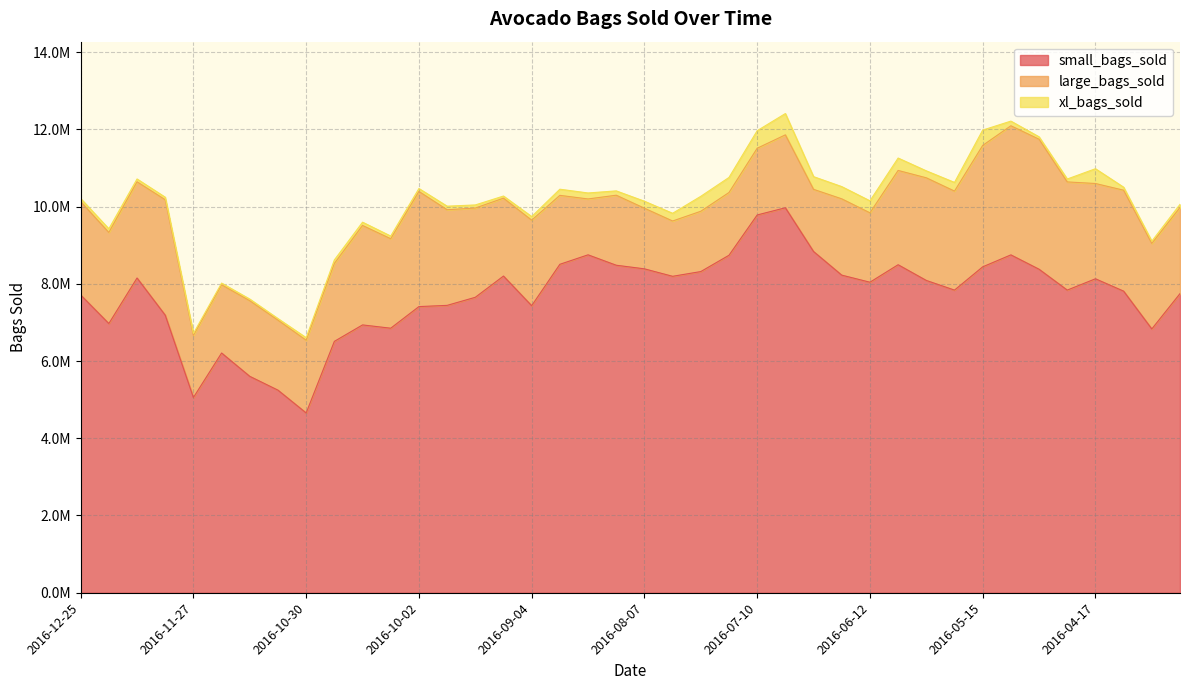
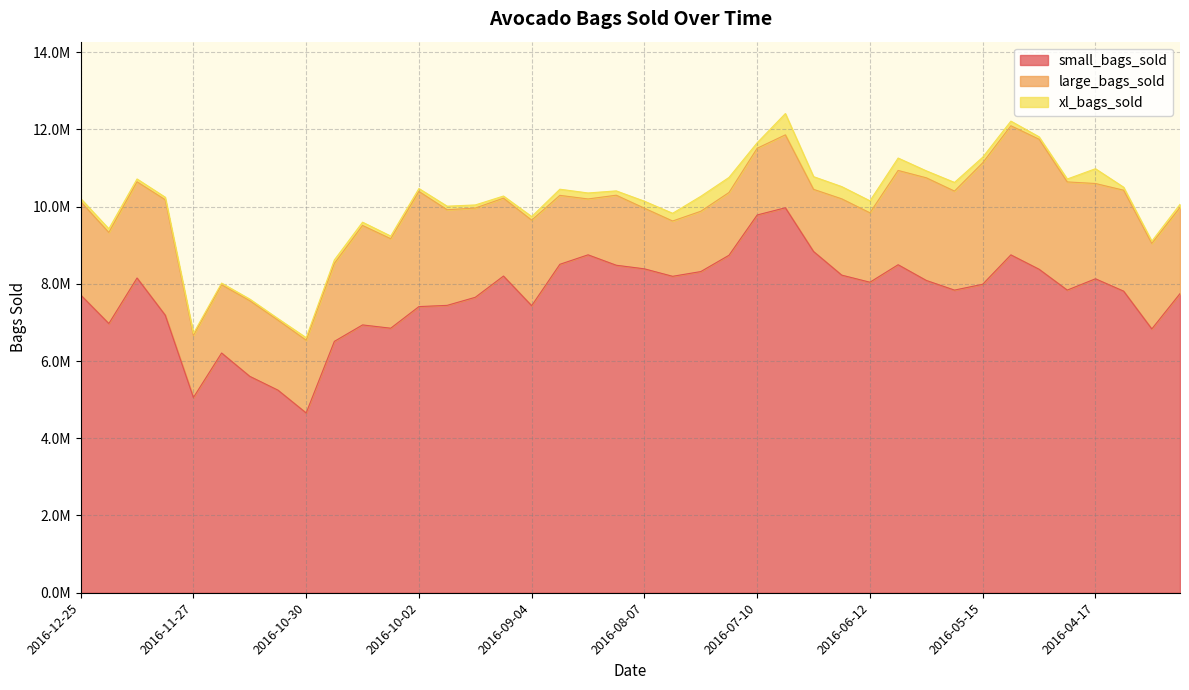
  {
    "small_bags_sold": {
      "2016-12-25": 7700000,
      "2016-11-27": 5100000,
      "2016-10-30": 4700000,
      "2016-10-02": 7400000,
      "2016-09-04": 7400000,
      "2016-08-07": 8400000,
      "2016-07-10": 9800000,
      "2016-06-12": 8000000,
-     "2016-05-15": 8400000,
+     "2016-05-15": 8000000,
      "2016-04-17": 8100000
    },
    "large_bags_sold": {
      "2016-12-25": 2400000,
      "2016-10-02": 3000000,
      "2016-09-04": 2200000,
      "2016-08-07": 1600000,
      "2016-07-10": 1700000,
      "2016-06-12": 1800000,
      "2016-05-15": 3100000,
      "2016-04-17": 2500000
    },
    "xl_bags_sold": {
      "2016-12-25": 100000,
      "2016-10-02": 100000,
      "2016-09-04": 100000,
      "2016-08-07": 200000,
-     "2016-07-10": 500000,
+     "2016-07-10": 100000,
      "2016-06-12": 300000,
-     "2016-05-15": 400000,
+     "2016-05-15": 100000,
      "2016-04-17": 400000
    }
  }
